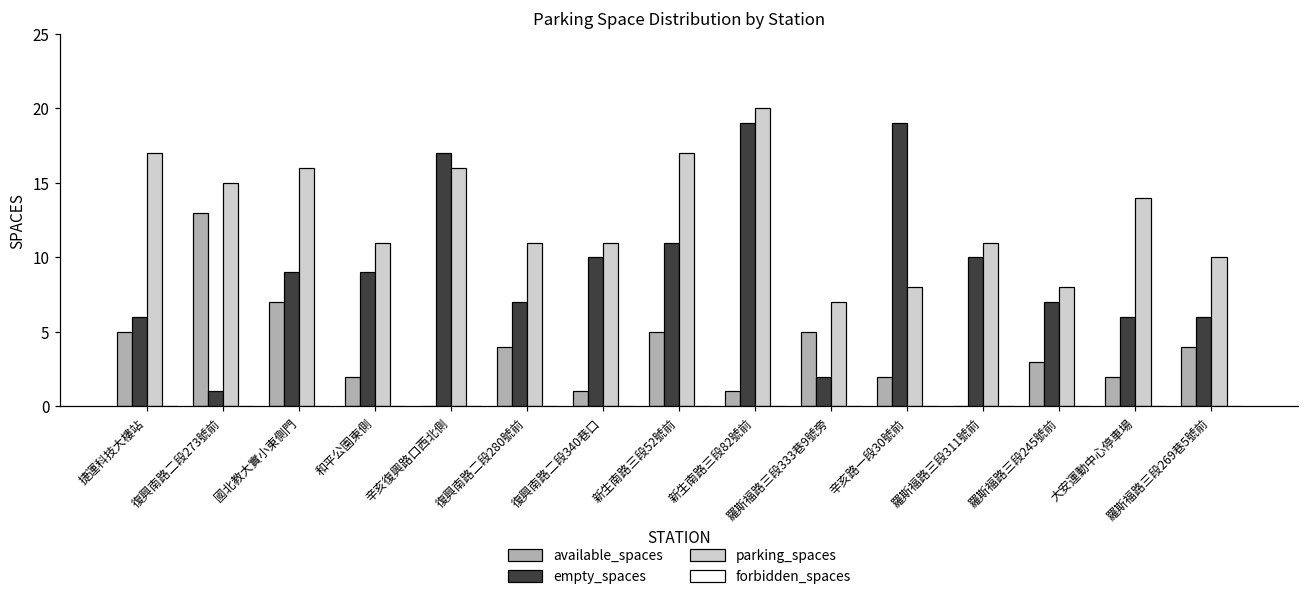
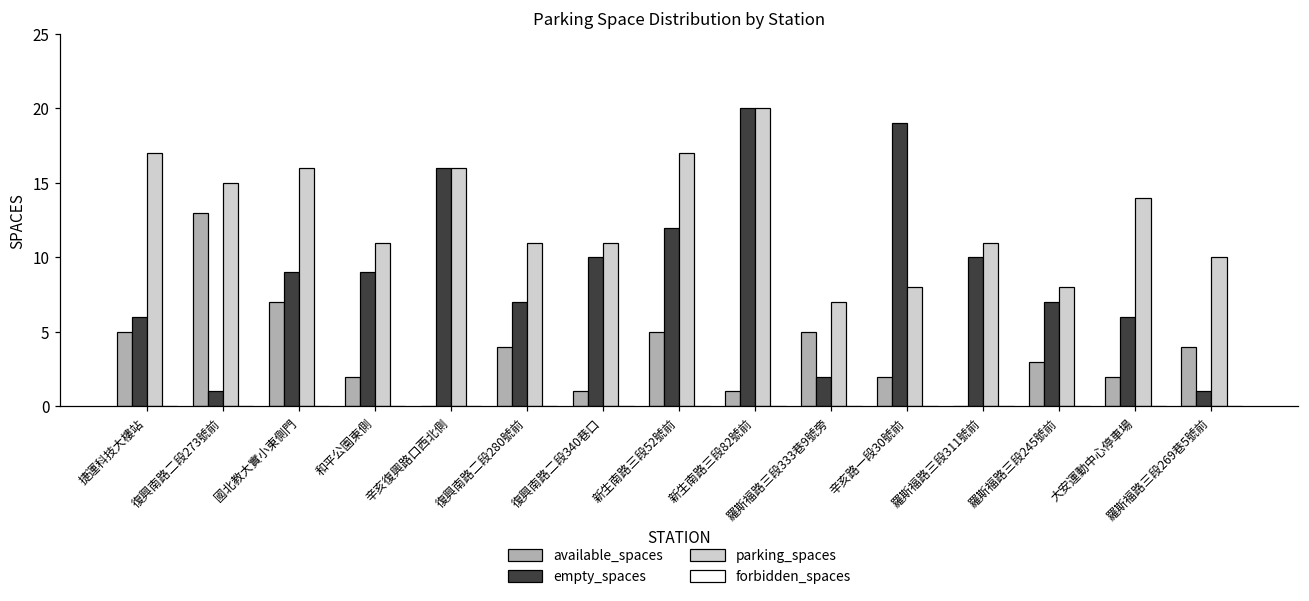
  {
    "empty_spaces": {
      "捷運科技大樓站": 6,
      "復興南路二段273號前": 1,
      "國北教大實小東側門": 9,
      "和平公園東側": 9,
-     "辛亥復興路口西北側": 17,
+     "辛亥復興路口西北側": 16,
      "復興南路二段280號前": 7,
      "復興南路二段340巷口": 10,
-     "新生南路三段52號前": 11,
-     "新生南路三段82號前": 19,
+     "新生南路三段52號前": 12,
+     "新生南路三段82號前": 20,
      "羅斯福路三段333巷9號旁": 2,
      "辛亥路一段30號前": 19,
      "羅斯福路三段311號前": 10,
      "羅斯福路三段245號前": 7,
      "大安運動中心停車場": 6,
-     "羅斯福路三段269巷5號前": 6
+     "羅斯福路三段269巷5號前": 1
    },
    "forbidden_spaces": {
      "捷運科技大樓站": 0,
      "復興南路二段273號前": 0,
      "國北教大實小東側門": 0,
      "和平公園東側": 0,
      "辛亥復興路口西北側": 0,
      "復興南路二段280號前": 0,
      "復興南路二段340巷口": 0,
      "新生南路三段52號前": 0,
      "新生南路三段82號前": 0,
      "羅斯福路三段333巷9號旁": 0,
      "辛亥路一段30號前": 0,
      "羅斯福路三段311號前": 0,
      "羅斯福路三段245號前": 0,
      "大安運動中心停車場": 0,
      "羅斯福路三段269巷5號前": 0
    }
  }
